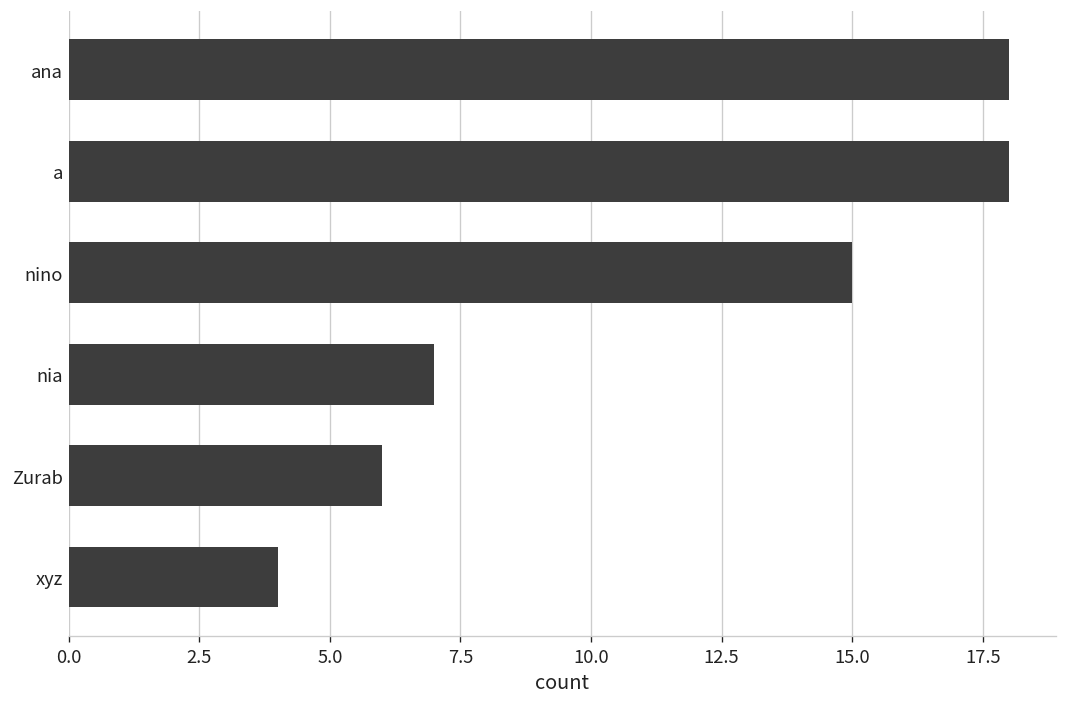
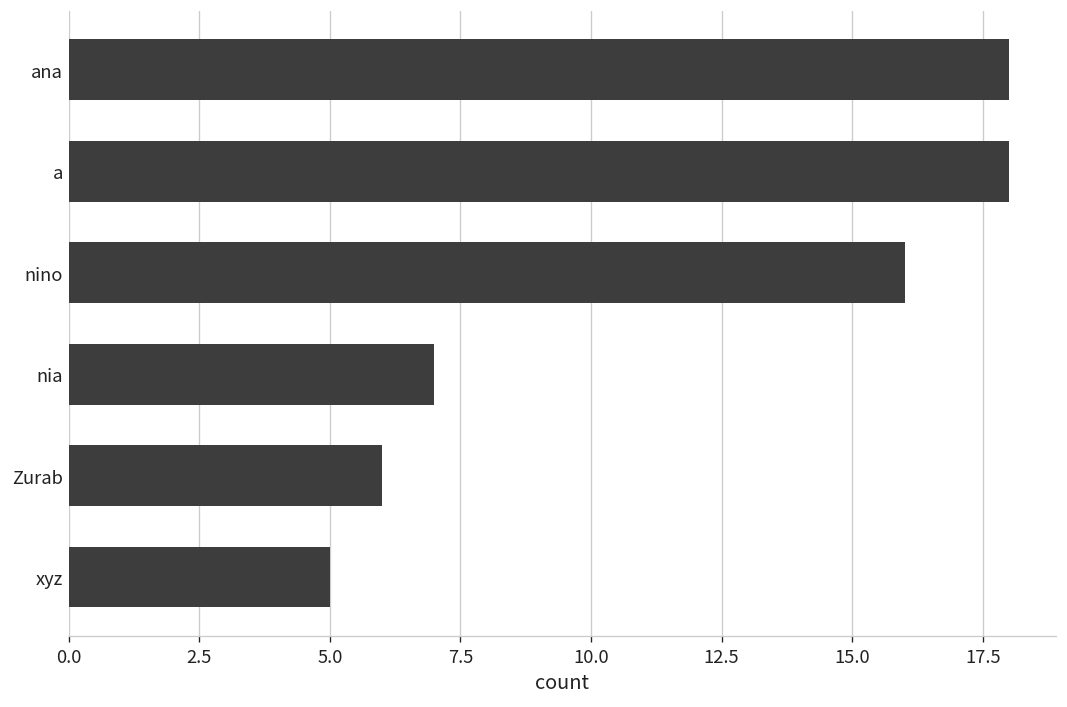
  {
    "ana": 18,
    "a": 18,
-   "nino": 15,
+   "nino": 16,
    "nia": 7,
    "Zurab": 6,
-   "xyz": 4
+   "xyz": 5
  }
